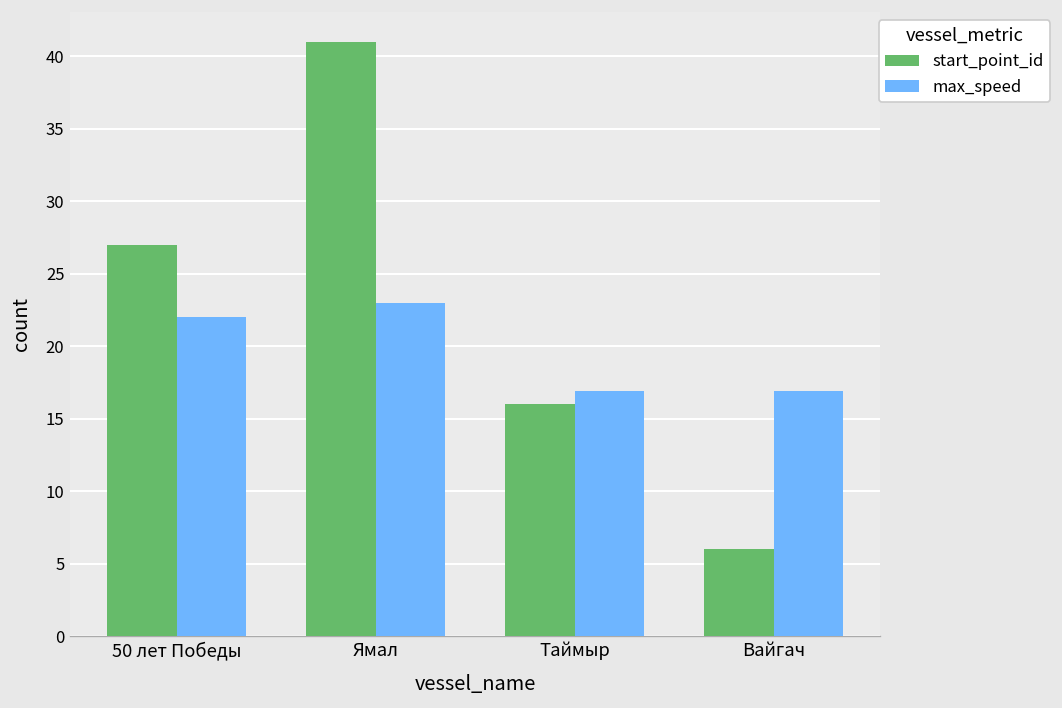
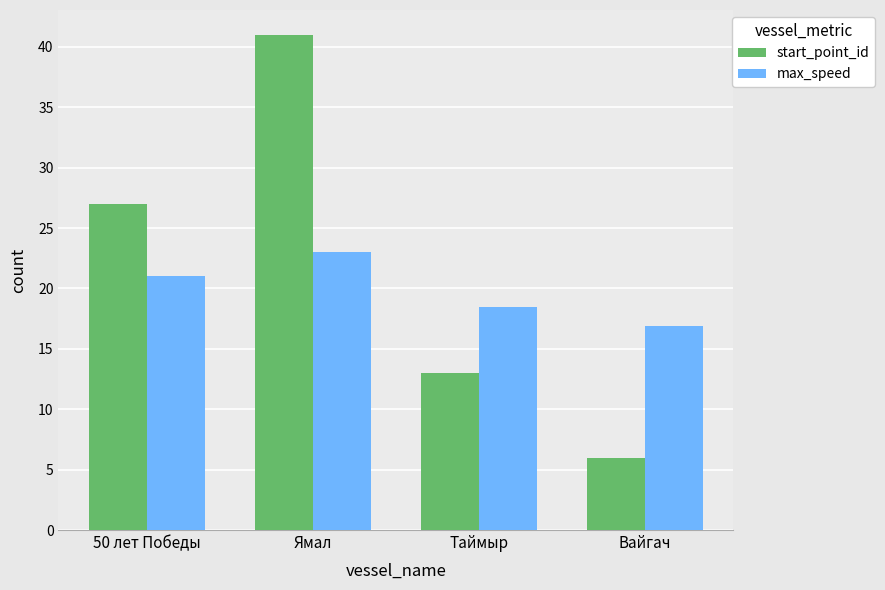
  {
    "start_point_id": {
      "50 лет Победы": 27,
      "Ямал": 41,
-     "Таймыр": 16,
+     "Таймыр": 13,
      "Вайгач": 6
    },
    "max_speed": {
-     "50 лет Победы": 22,
+     "50 лет Победы": 21,
      "Ямал": 23.0,
-     "Таймыр": 16.9,
+     "Таймыр": 18.5,
      "Вайгач": 16.9
    }
  }
